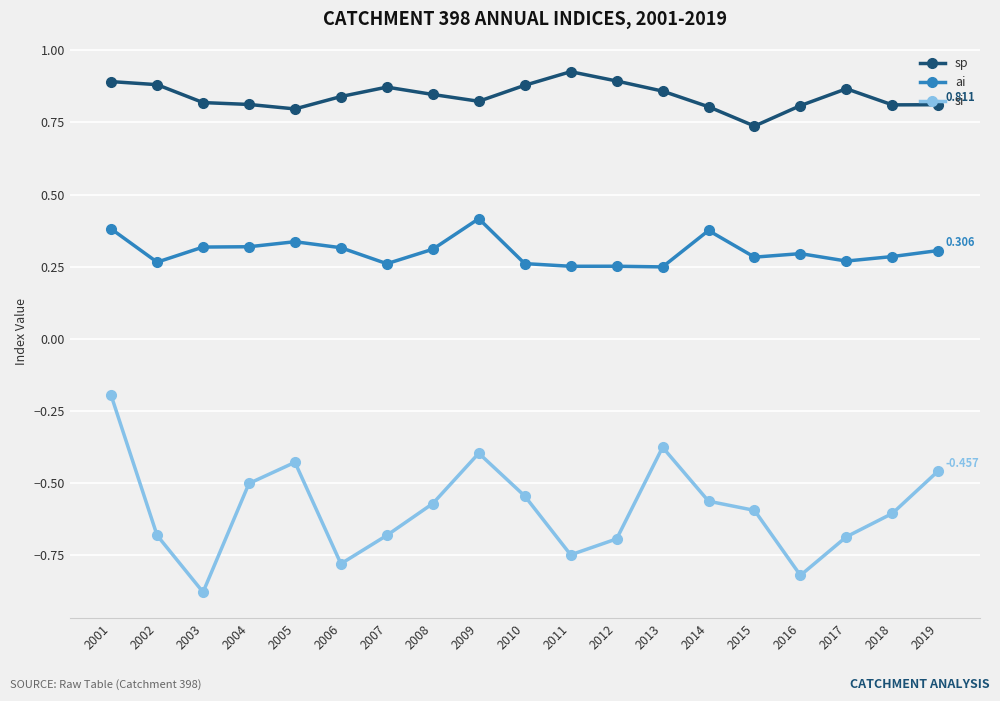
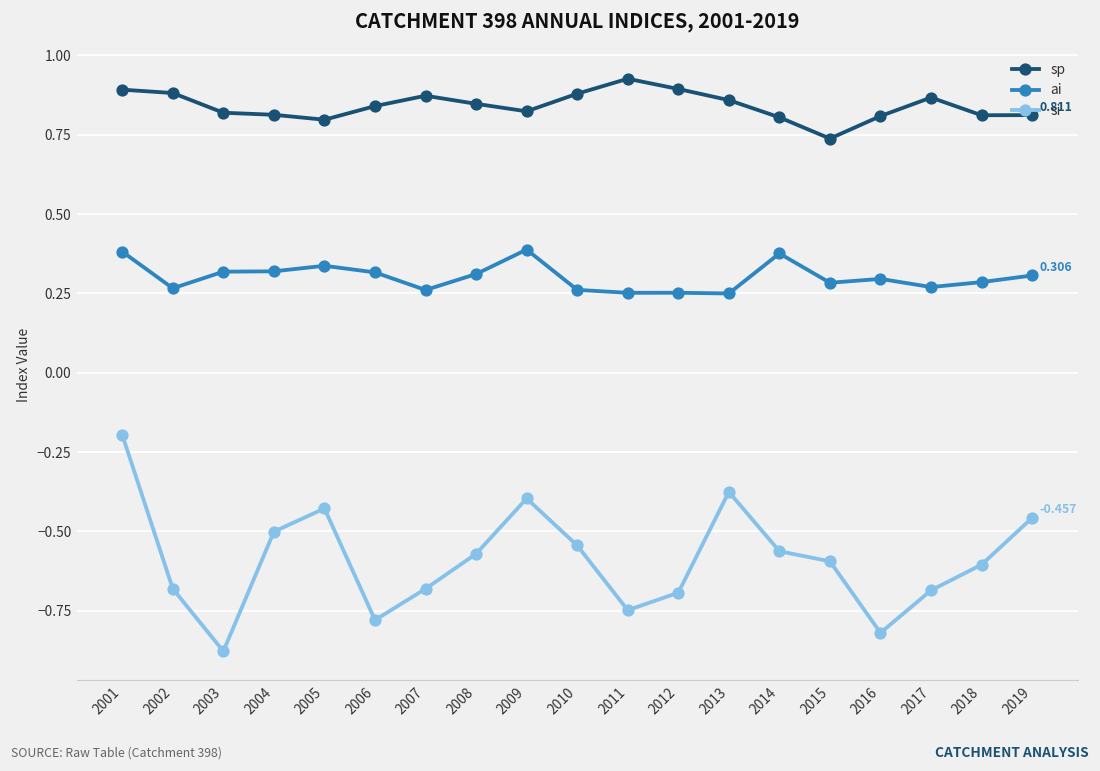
  {
    "sp": {
      "2019": 0.811
    },
    "ai": {
      "2001": 0.38,
      "2002": 0.27,
      "2003": 0.32,
      "2004": 0.32,
      "2005": 0.34,
      "2006": 0.32,
      "2007": 0.26,
      "2008": 0.31,
-     "2009": 0.42,
+     "2009": 0.39,
      "2010": 0.26,
      "2011": 0.25,
      "2012": 0.25,
      "2013": 0.25,
      "2014": 0.38,
      "2015": 0.28,
      "2016": 0.30,
      "2017": 0.27,
      "2018": 0.29
    },
    "si": {
      "2019": -0.457
    }
  }
